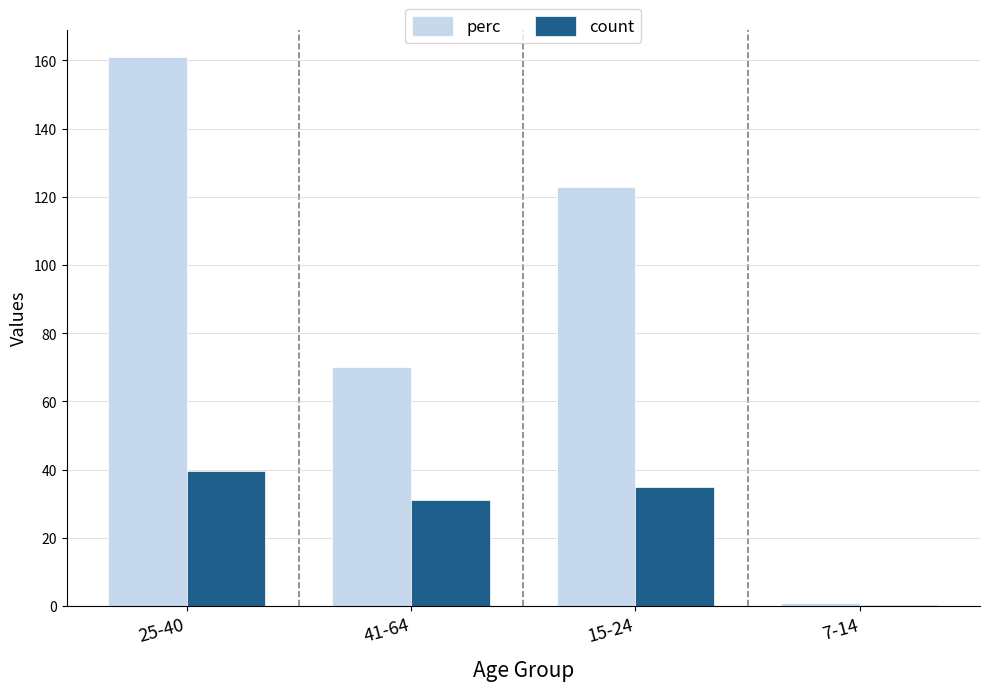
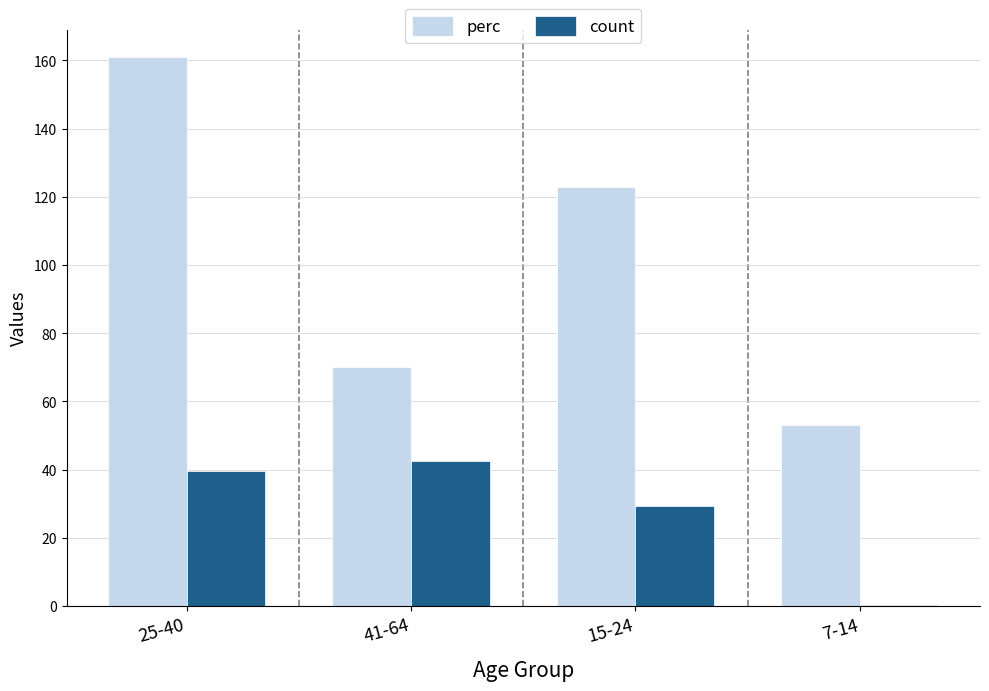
  {
    "perc": {
      "25-40": 161,
      "41-64": 70,
      "15-24": 123,
-     "7-14": 1
+     "7-14": 53
    },
    "count": {
      "25-40": 40,
-     "41-64": 31,
-     "15-24": 35
+     "41-64": 43,
+     "15-24": 29
    }
  }
